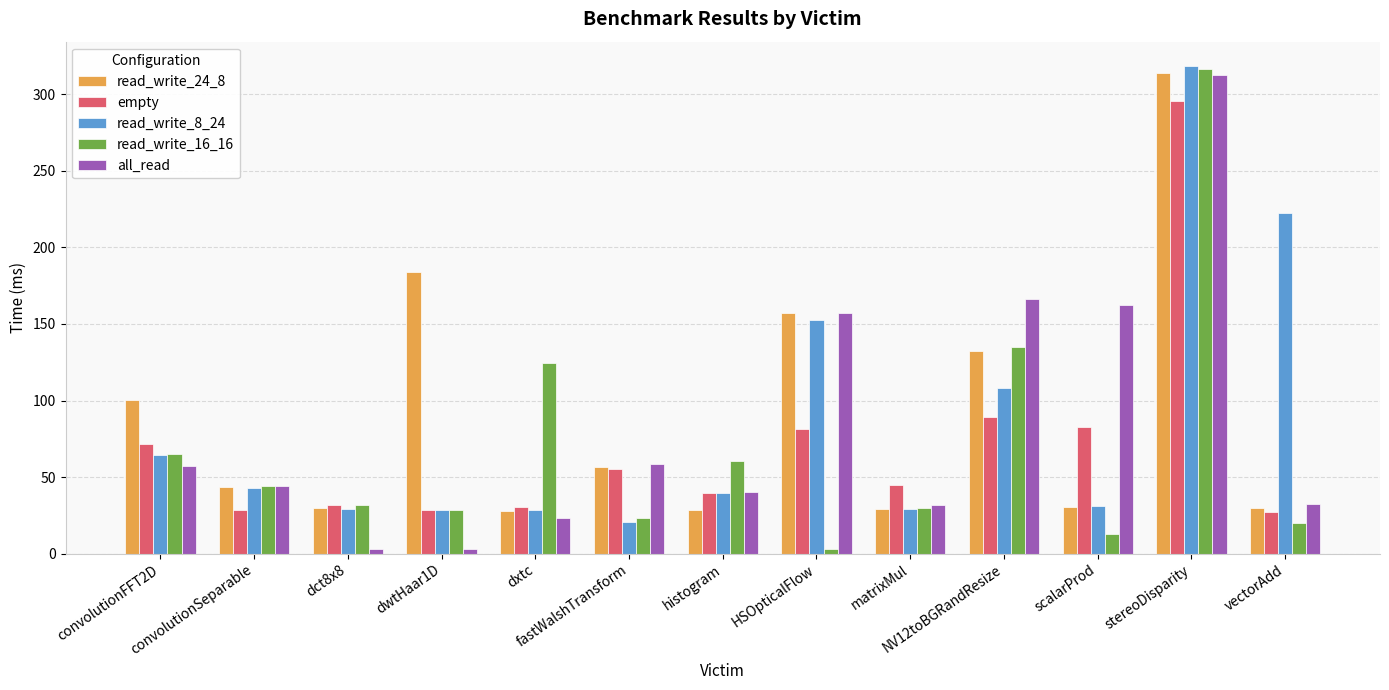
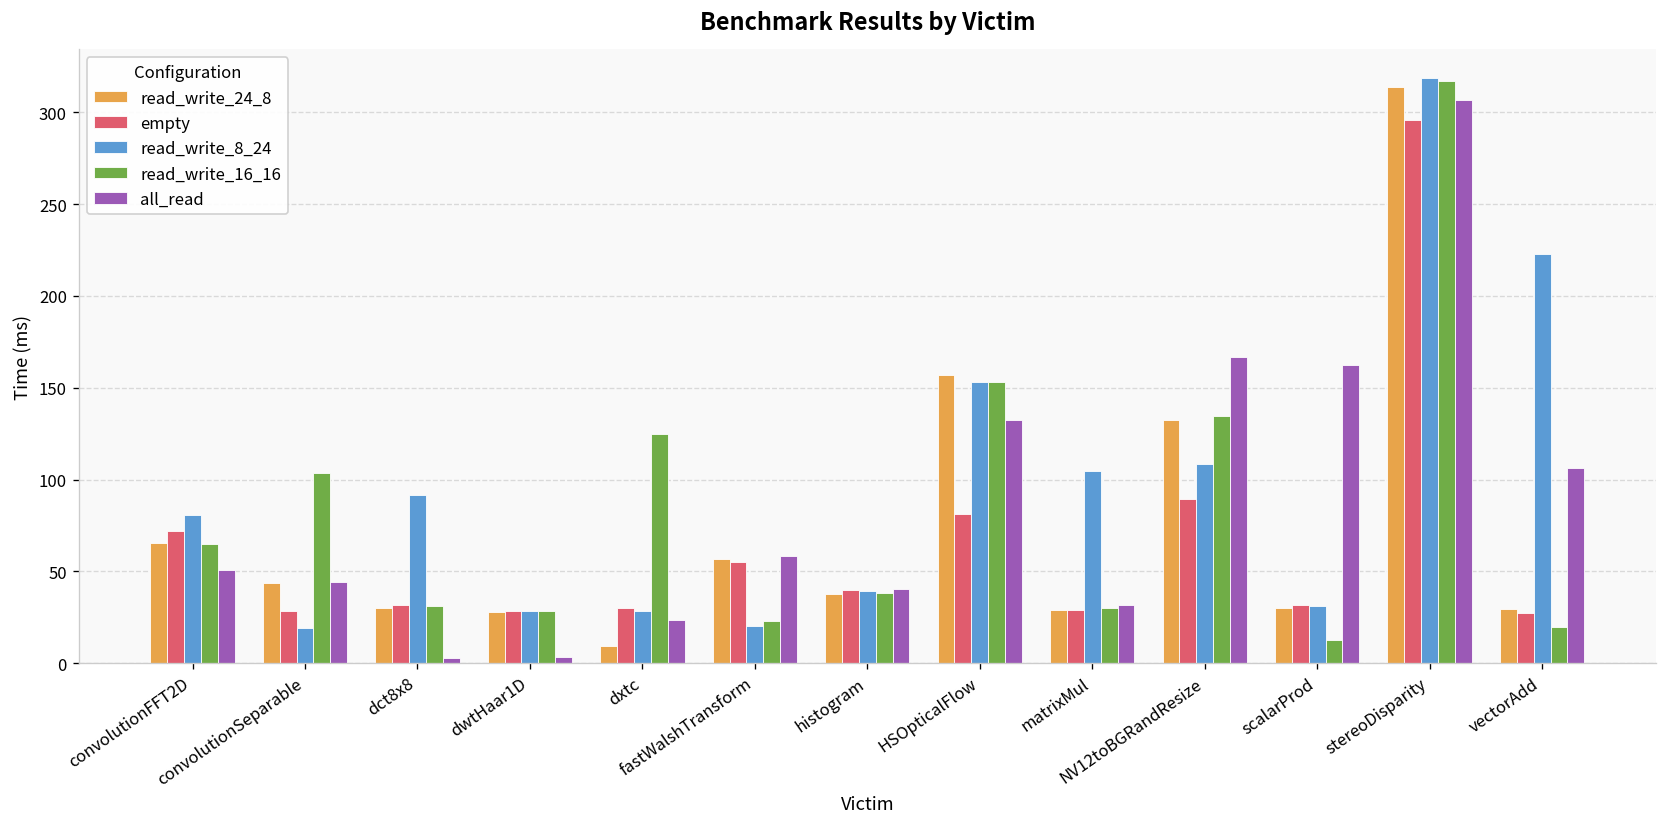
  {
    "read_write_24_8": {
-     "convolutionFFT2D": 100,
+     "convolutionFFT2D": 66,
      "convolutionSeparable": 44,
      "dct8x8": 30,
-     "dwtHaar1D": 184,
-     "dxtc": 28,
+     "dwtHaar1D": 28,
+     "dxtc": 10,
      "fastWalshTransform": 57,
-     "histogram": 29,
+     "histogram": 38,
      "HSOpticalFlow": 157,
      "matrixMul": 29,
      "NV12toBGRandResize": 132,
      "scalarProd": 30,
      "stereoDisparity": 314,
      "vectorAdd": 30
    },
    "empty": {
      "convolutionFFT2D": 72,
      "convolutionSeparable": 28,
      "dct8x8": 32,
      "dwtHaar1D": 28,
      "dxtc": 30,
      "fastWalshTransform": 55,
      "histogram": 40,
      "HSOpticalFlow": 82,
-     "matrixMul": 45,
+     "matrixMul": 29,
      "NV12toBGRandResize": 89,
-     "scalarProd": 83,
+     "scalarProd": 31,
      "stereoDisparity": 296,
      "vectorAdd": 27
    },
    "read_write_8_24": {
-     "convolutionFFT2D": 65,
-     "convolutionSeparable": 43,
-     "dct8x8": 29,
+     "convolutionFFT2D": 81,
+     "convolutionSeparable": 19,
+     "dct8x8": 92,
      "dwtHaar1D": 29,
      "dxtc": 29,
      "fastWalshTransform": 21,
      "histogram": 39,
      "HSOpticalFlow": 153,
-     "matrixMul": 29,
+     "matrixMul": 105,
      "NV12toBGRandResize": 108,
      "scalarProd": 31,
      "stereoDisparity": 319,
      "vectorAdd": 223
    },
    "read_write_16_16": {
      "convolutionFFT2D": 65,
-     "convolutionSeparable": 44,
+     "convolutionSeparable": 104,
      "dct8x8": 31,
      "dwtHaar1D": 29,
      "dxtc": 125,
      "fastWalshTransform": 23,
-     "histogram": 61,
-     "HSOpticalFlow": 3,
+     "histogram": 38,
+     "HSOpticalFlow": 153,
      "matrixMul": 30,
      "NV12toBGRandResize": 135,
      "scalarProd": 13,
      "stereoDisparity": 317,
      "vectorAdd": 20
    },
    "all_read": {
-     "convolutionFFT2D": 57,
+     "convolutionFFT2D": 51,
      "convolutionSeparable": 44,
      "dct8x8": 3,
      "dwtHaar1D": 3,
      "dxtc": 23,
      "fastWalshTransform": 59,
      "histogram": 41,
-     "HSOpticalFlow": 157,
+     "HSOpticalFlow": 132,
      "matrixMul": 32,
      "NV12toBGRandResize": 167,
      "scalarProd": 162,
-     "stereoDisparity": 313,
-     "vectorAdd": 32
+     "stereoDisparity": 306,
+     "vectorAdd": 106
    }
  }
